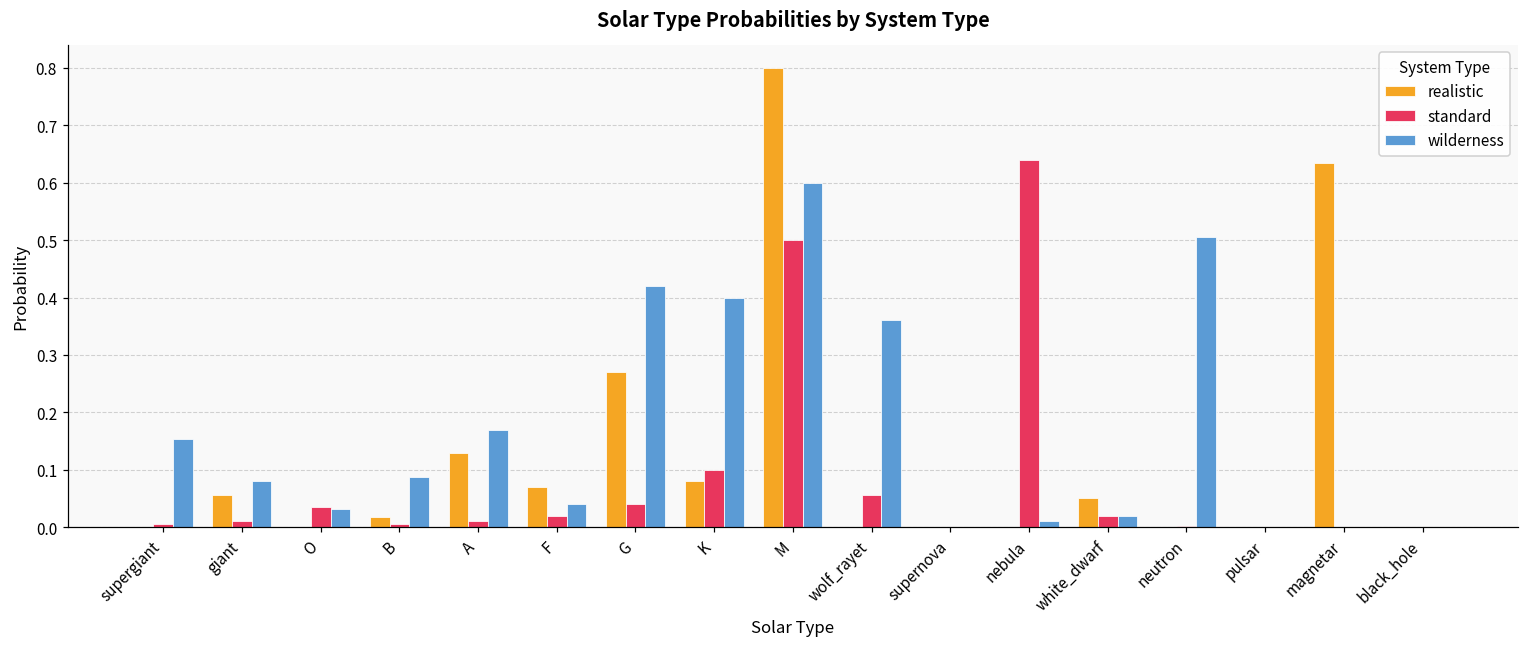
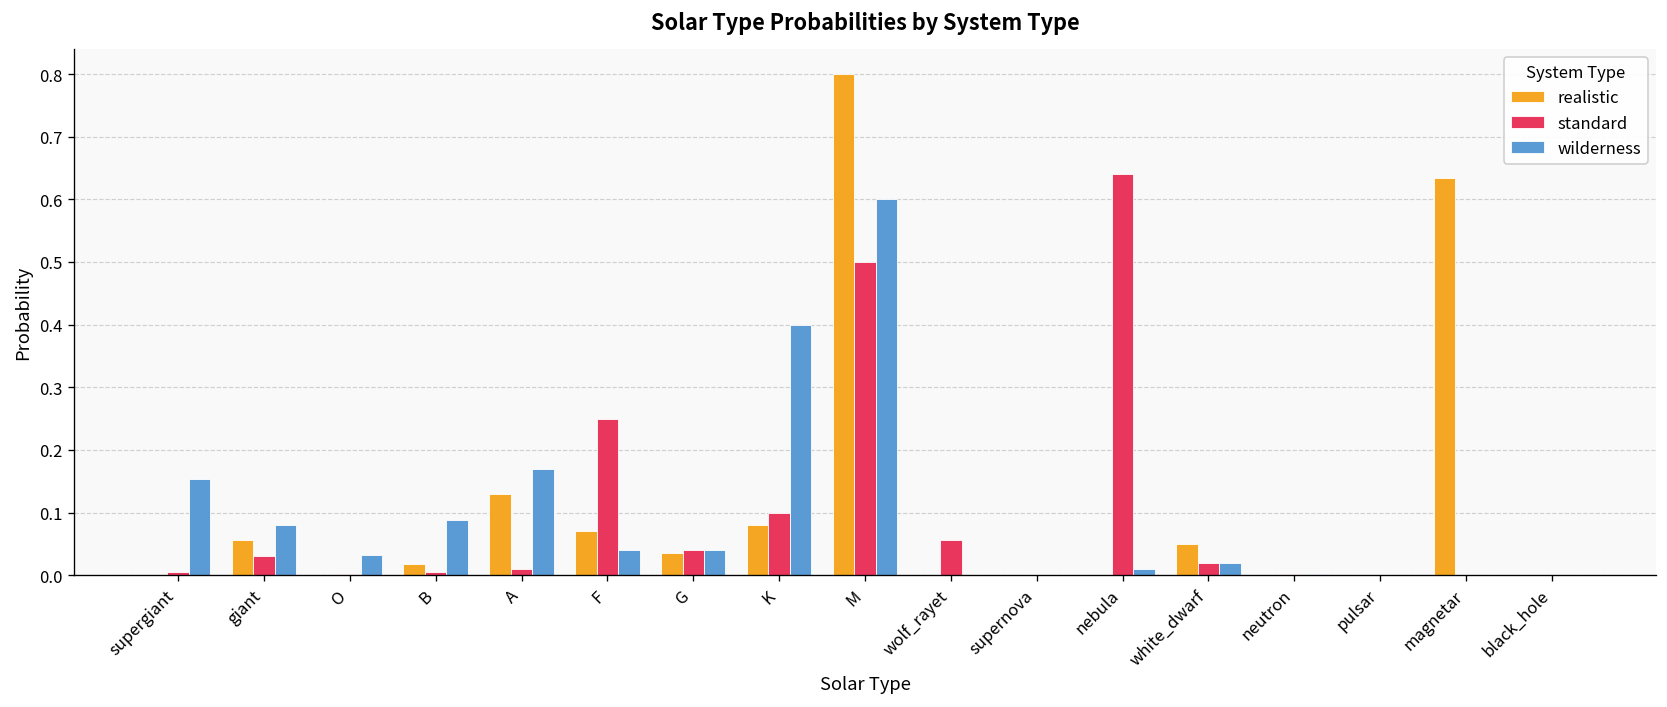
  {
    "realistic": {
      "giant": 0.06,
      "B": 0.02,
      "A": 0.13,
      "F": 0.07,
-     "G": 0.27,
+     "G": 0.04,
      "K": 0.08,
      "M": 0.80,
      "supernova": 0.00,
      "nebula": 0.00,
      "white_dwarf": 0.05,
      "neutron": 0.00,
      "pulsar": 0.00,
      "magnetar": 0.63,
      "black_hole": 0.00
    },
    "standard": {
      "supergiant": 0.01,
-     "giant": 0.01,
-     "O": 0.04,
+     "giant": 0.03,
+     "O": 0.00,
      "B": 0.01,
      "A": 0.01,
-     "F": 0.02,
+     "F": 0.25,
      "G": 0.04,
      "K": 0.10,
      "M": 0.50,
      "wolf_rayet": 0.06,
      "supernova": 0.00,
      "nebula": 0.64,
      "white_dwarf": 0.02,
      "pulsar": 0.00,
      "magnetar": 0.00,
      "black_hole": 0.00
    },
    "wilderness": {
      "supergiant": 0.15,
      "giant": 0.08,
      "O": 0.03,
      "B": 0.09,
      "A": 0.17,
      "F": 0.04,
-     "G": 0.42,
+     "G": 0.04,
      "K": 0.40,
      "M": 0.60,
-     "wolf_rayet": 0.36,
+     "wolf_rayet": 0.00,
      "supernova": 0.00,
      "nebula": 0.01,
      "white_dwarf": 0.02,
-     "neutron": 0.51,
+     "neutron": 0.00,
      "pulsar": 0.00,
      "magnetar": 0.00,
      "black_hole": 0.00
    }
  }
